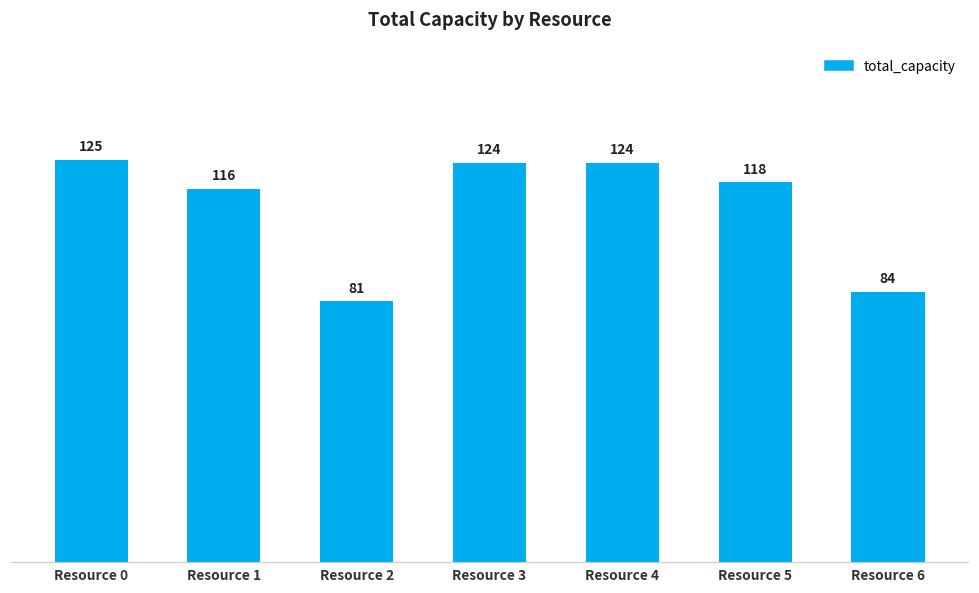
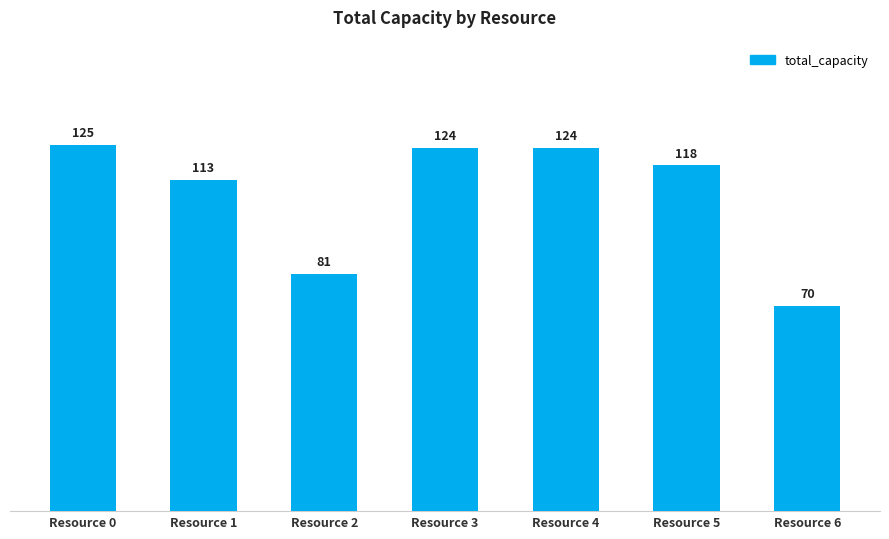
  {
    "Resource 0": 125,
-   "Resource 1": 116,
+   "Resource 1": 113,
    "Resource 2": 81,
    "Resource 3": 124,
    "Resource 4": 124,
    "Resource 5": 118,
-   "Resource 6": 84
+   "Resource 6": 70
  }
